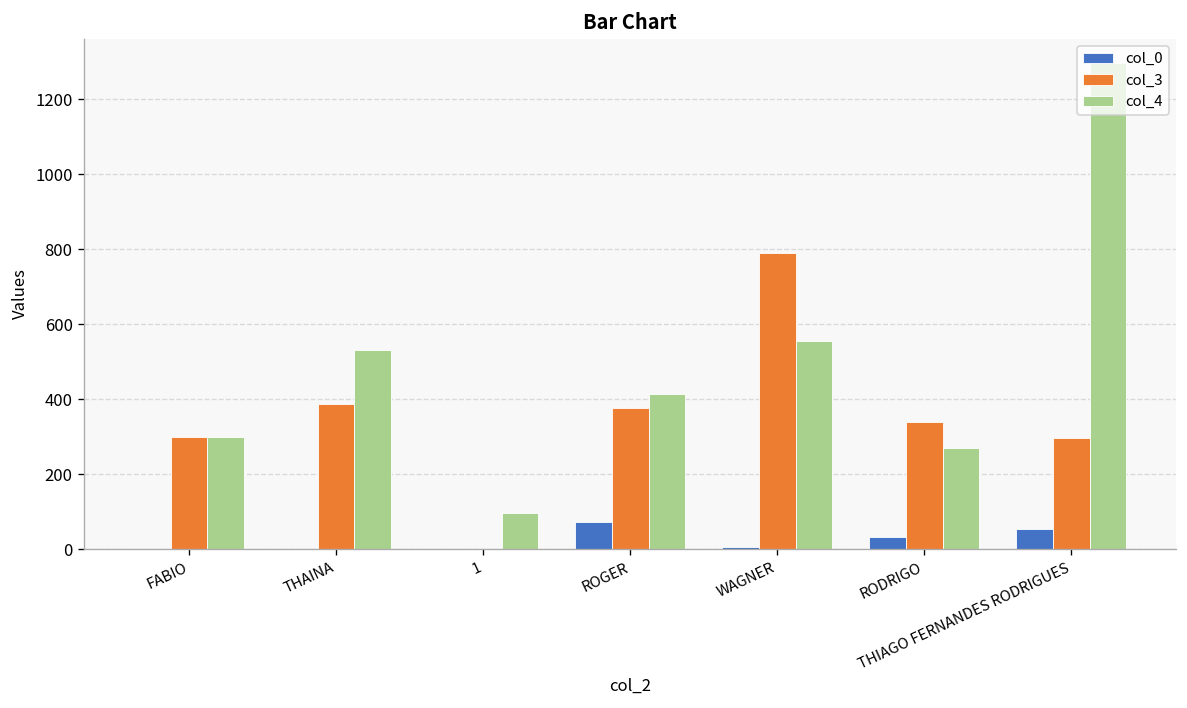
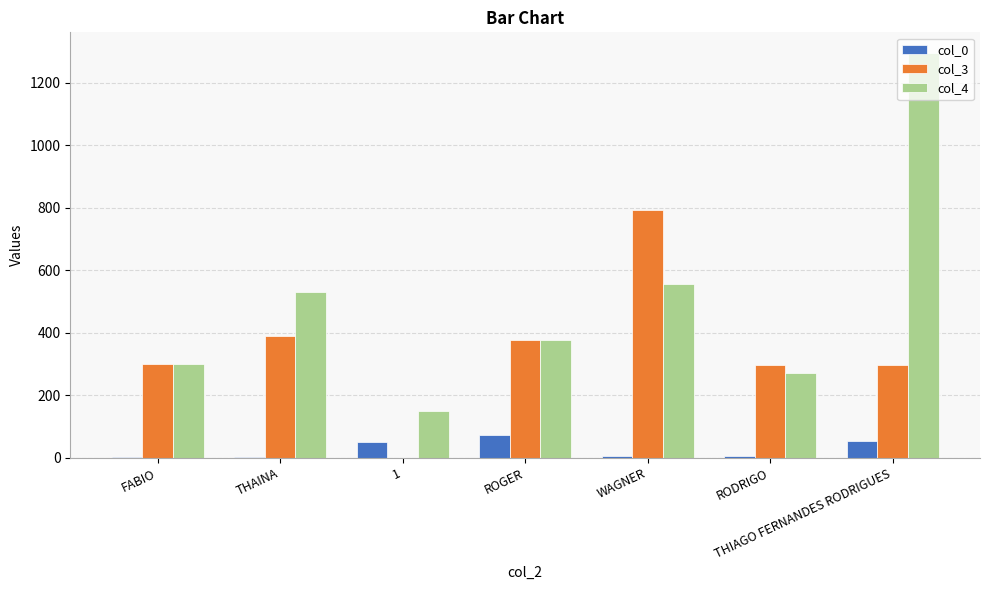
  {
    "col_0": {
-     "1": 0,
+     "1": 50,
      "ROGER": 70,
-     "RODRIGO": 30,
+     "RODRIGO": 10,
      "THIAGO FERNANDES RODRIGUES": 50
    },
    "col_3": {
      "FABIO": 300,
      "THAINA": 390,
      "1": 0,
      "ROGER": 380,
      "WAGNER": 790,
-     "RODRIGO": 340,
+     "RODRIGO": 300,
      "THIAGO FERNANDES RODRIGUES": 300
    },
    "col_4": {
      "FABIO": 300,
      "THAINA": 530,
-     "1": 100,
-     "ROGER": 420,
+     "1": 150,
+     "ROGER": 380,
      "WAGNER": 560,
      "RODRIGO": 270
    }
  }
